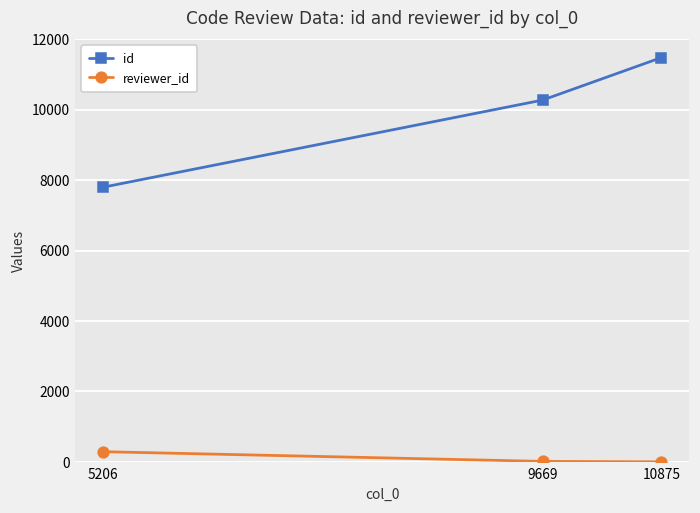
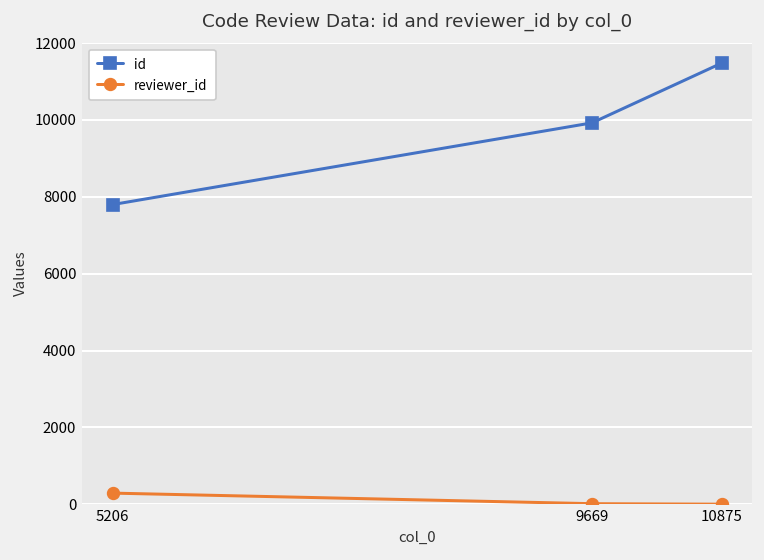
  {
    "id": {
      "5206": 7800,
-     "9669": 10300,
+     "9669": 9900,
      "10875": 11500
    },
    "reviewer_id": {
      "5206": 300,
      "9669": 0,
      "10875": 0
    }
  }
